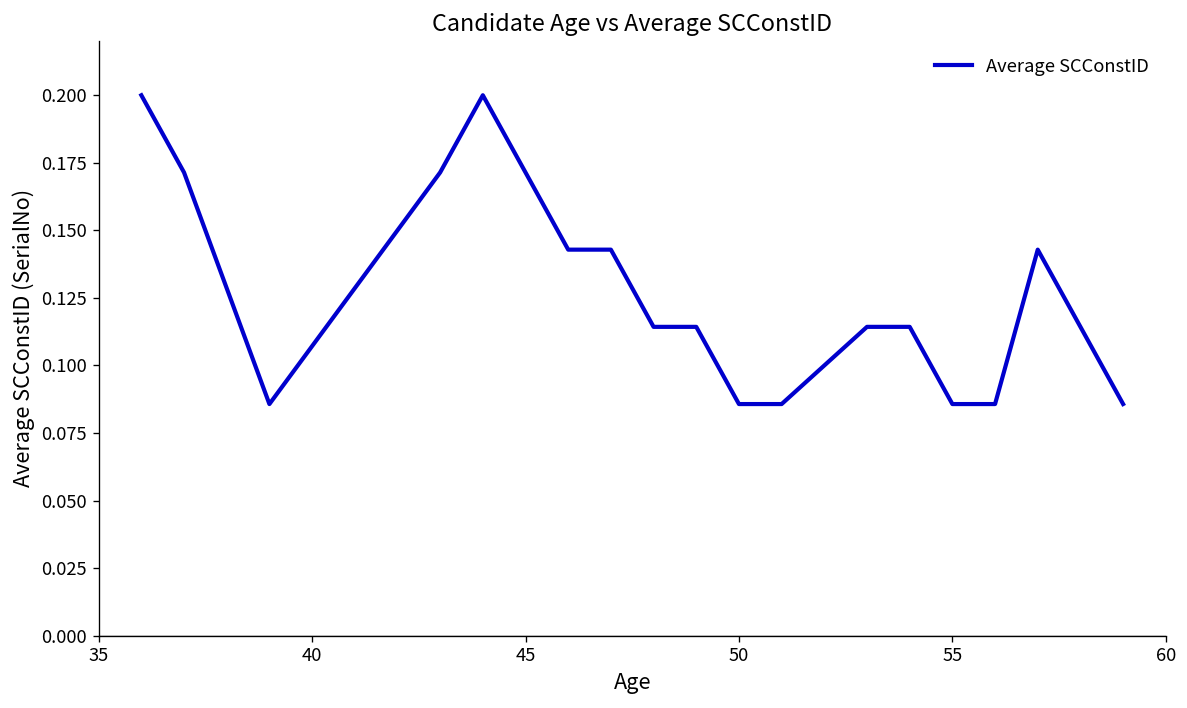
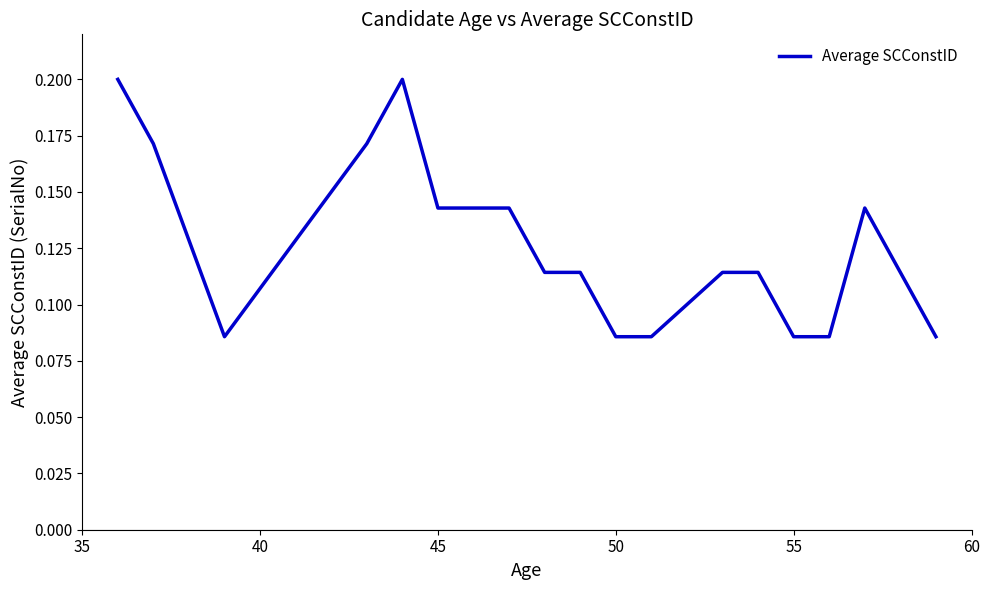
  {
-   "45": 0.171,
+   "45": 0.143,
    "50": 0.086,
    "55": 0.086
  }
